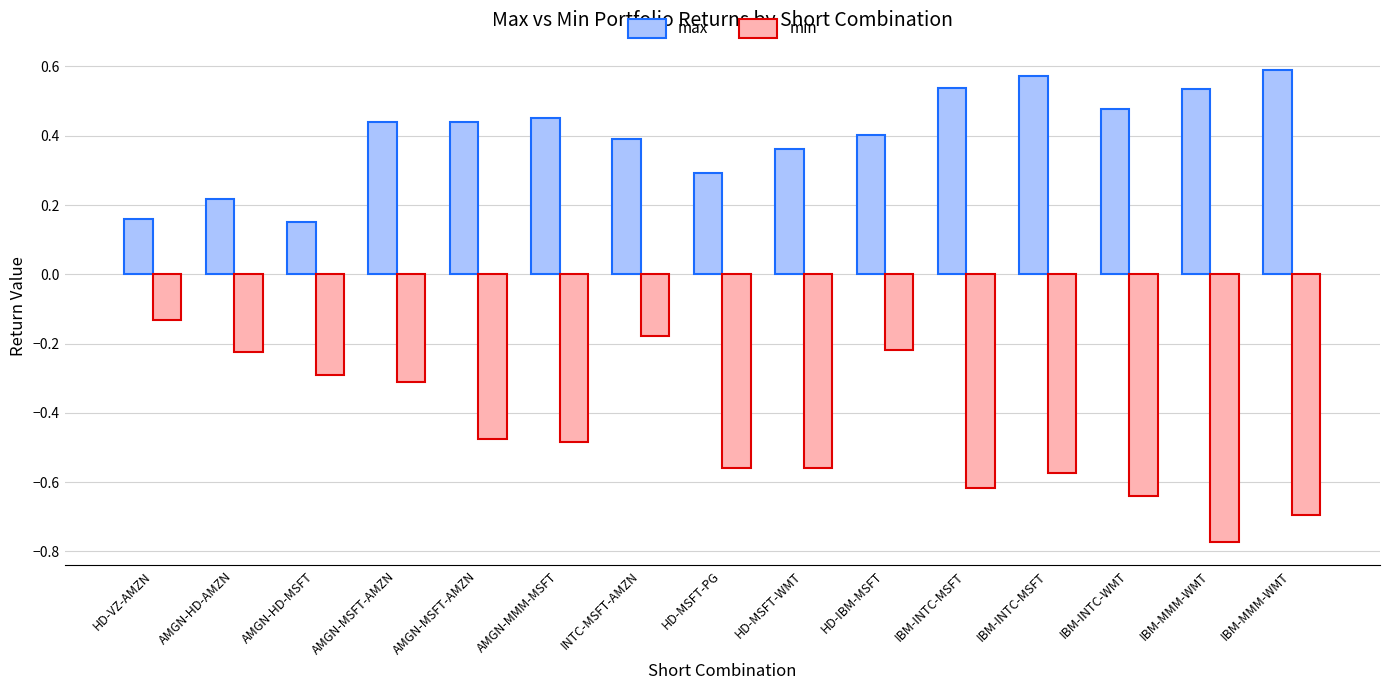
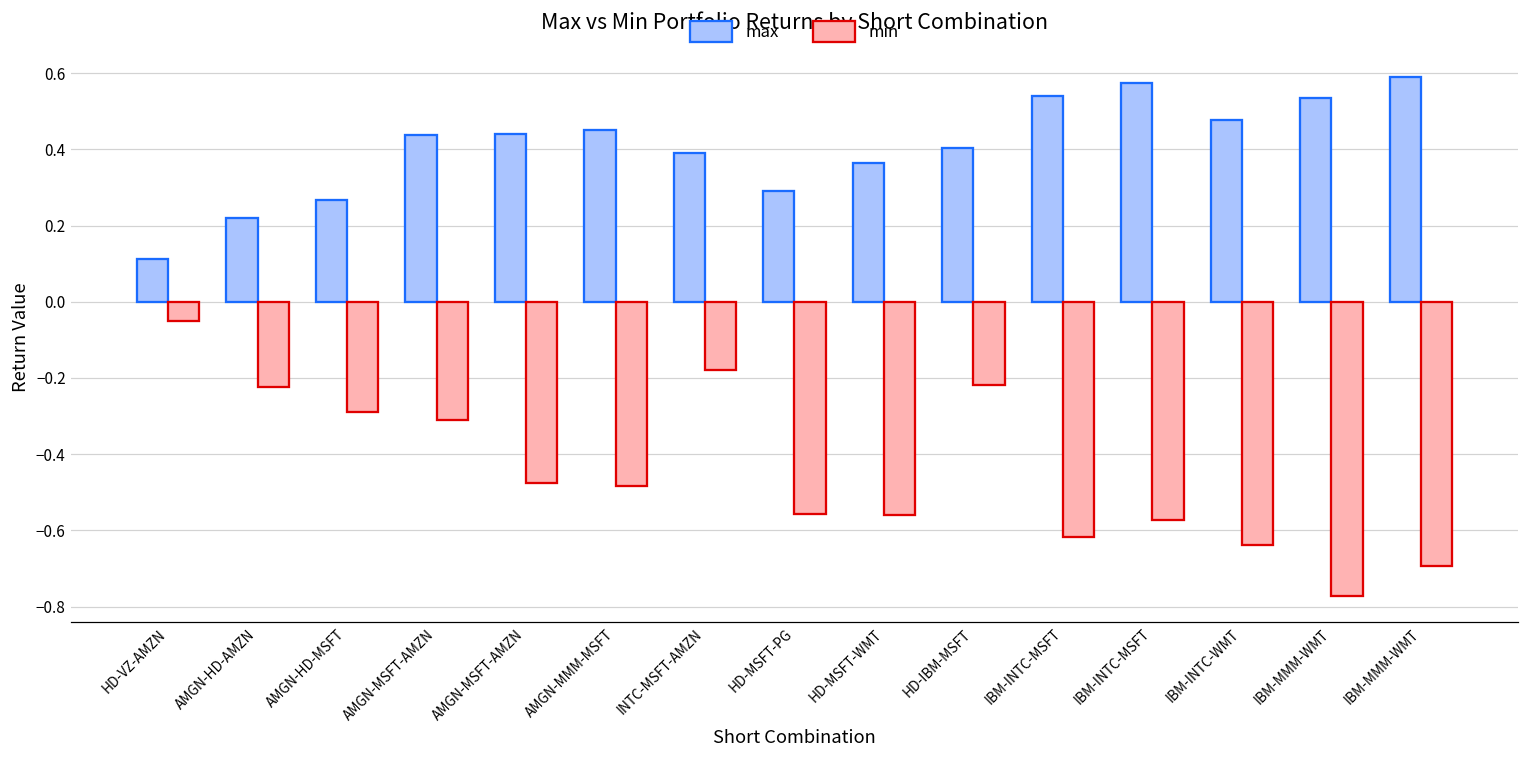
  {
    "max": {
-     "HD-VZ-AMZN": 0.16,
+     "HD-VZ-AMZN": 0.11,
      "AMGN-HD-AMZN": 0.22,
-     "AMGN-HD-MSFT": 0.15,
+     "AMGN-HD-MSFT": 0.27,
      "AMGN-MMM-MSFT": 0.45,
      "INTC-MSFT-AMZN": 0.39,
      "HD-MSFT-PG": 0.29,
      "HD-MSFT-WMT": 0.36,
      "HD-IBM-MSFT": 0.40,
      "IBM-INTC-WMT": 0.48
    },
    "min": {
-     "HD-VZ-AMZN": -0.13,
+     "HD-VZ-AMZN": -0.05,
      "AMGN-HD-AMZN": -0.22,
      "AMGN-HD-MSFT": -0.29,
      "AMGN-MMM-MSFT": -0.48,
      "INTC-MSFT-AMZN": -0.18,
      "HD-MSFT-PG": -0.56,
      "HD-MSFT-WMT": -0.56,
      "HD-IBM-MSFT": -0.22,
      "IBM-INTC-WMT": -0.64
    }
  }
